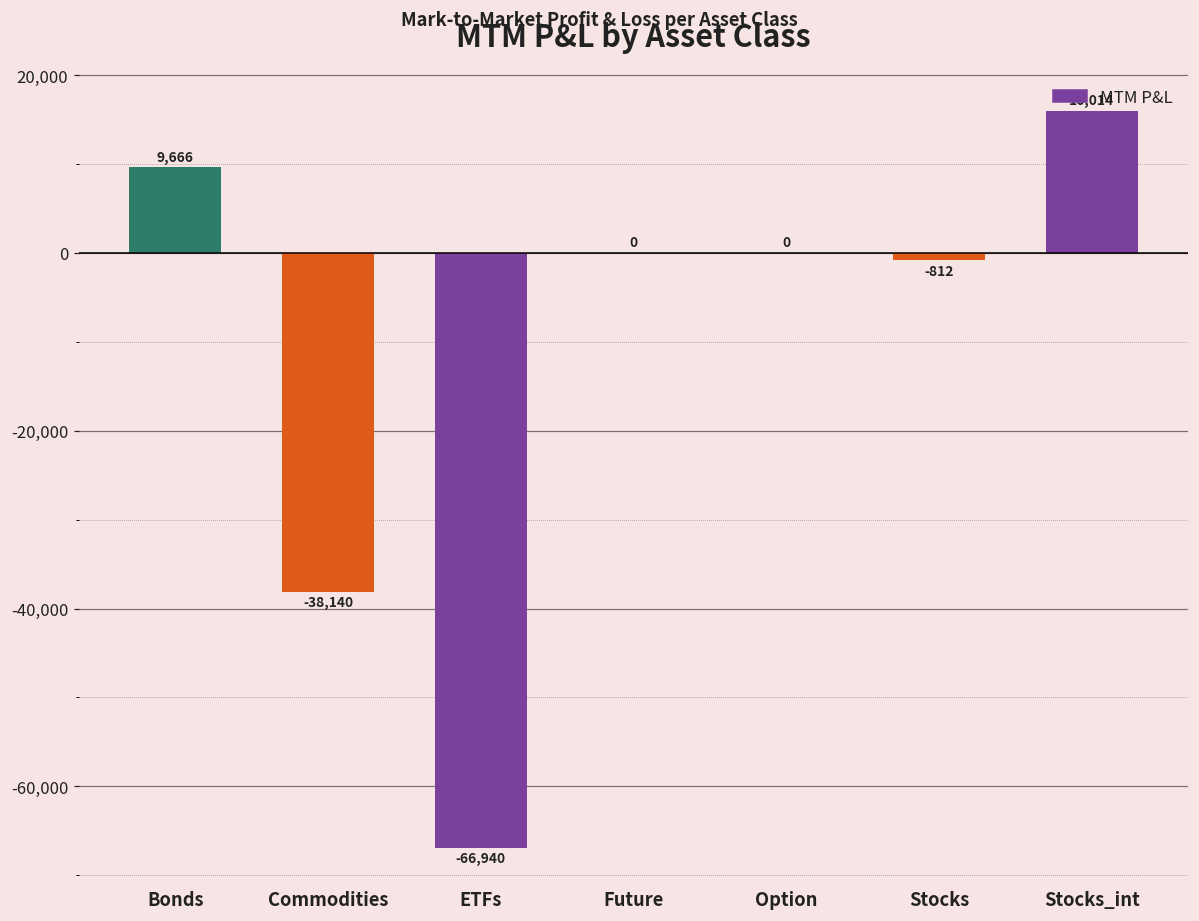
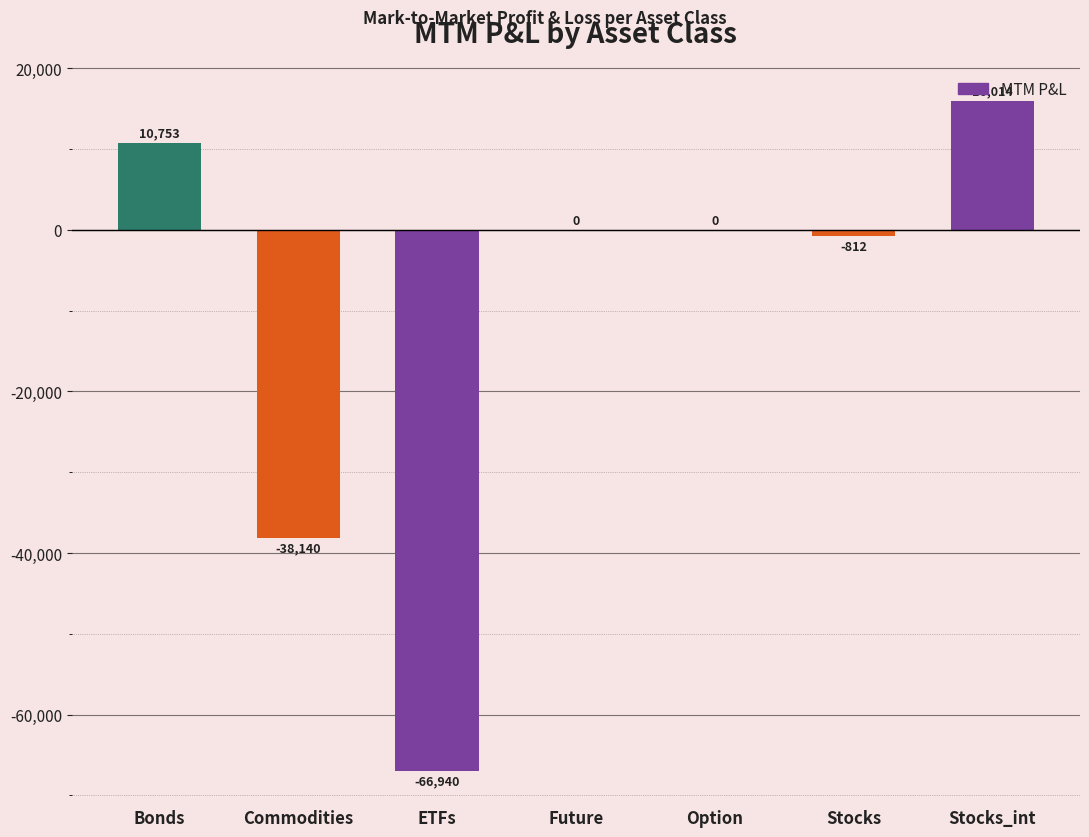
  {
-   "Bonds": "9,666",
+   "Bonds": "10,753",
    "Commodities": "-38,140",
    "ETFs": "-66,940",
    "Future": "0",
    "Option": "0",
    "Stocks": "-812",
    "Stocks_int": "16,014"
  }
